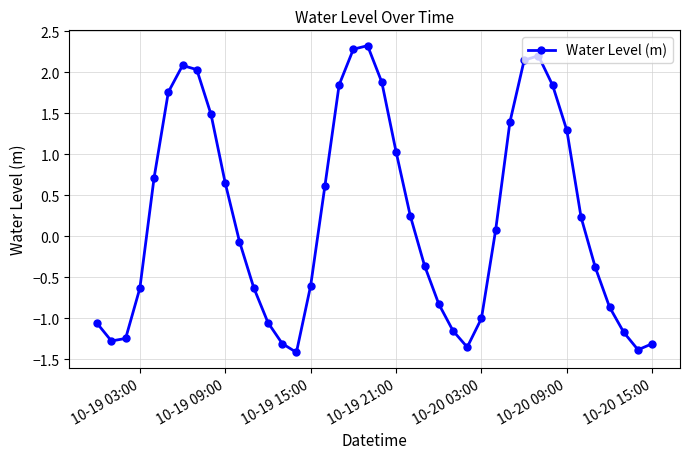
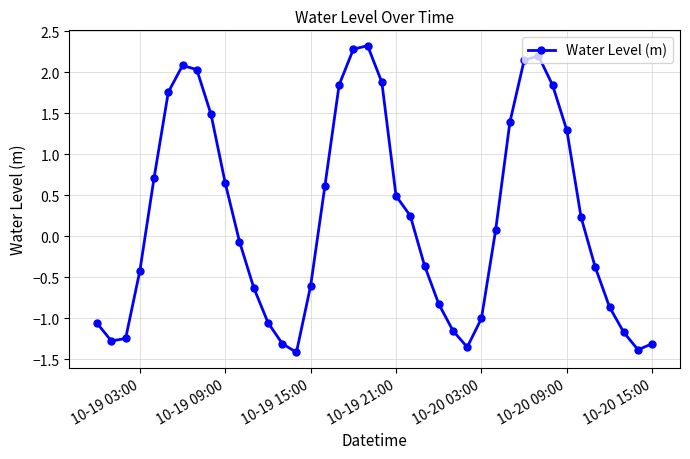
  {
-   "10-19 03:00": -0.6,
+   "10-19 03:00": -0.4,
    "10-19 09:00": 0.6,
    "10-19 15:00": -0.6,
-   "10-19 21:00": 1.0,
+   "10-19 21:00": 0.5,
    "10-20 03:00": -1.0,
    "10-20 09:00": 1.3,
    "10-20 15:00": -1.3
  }
